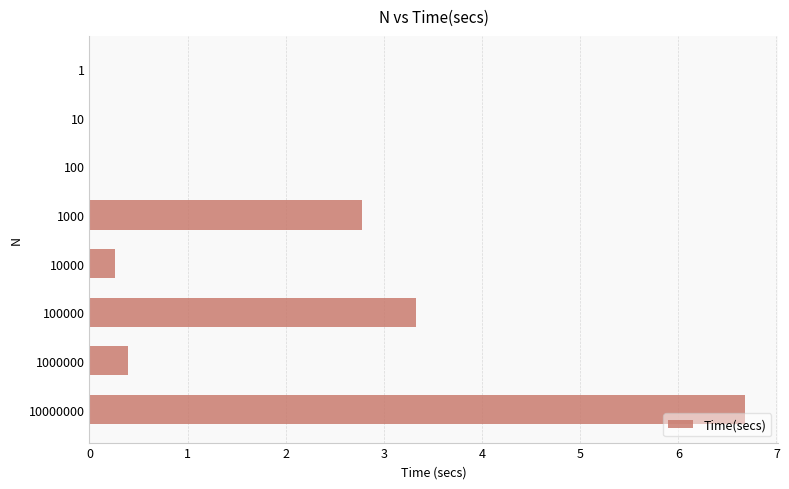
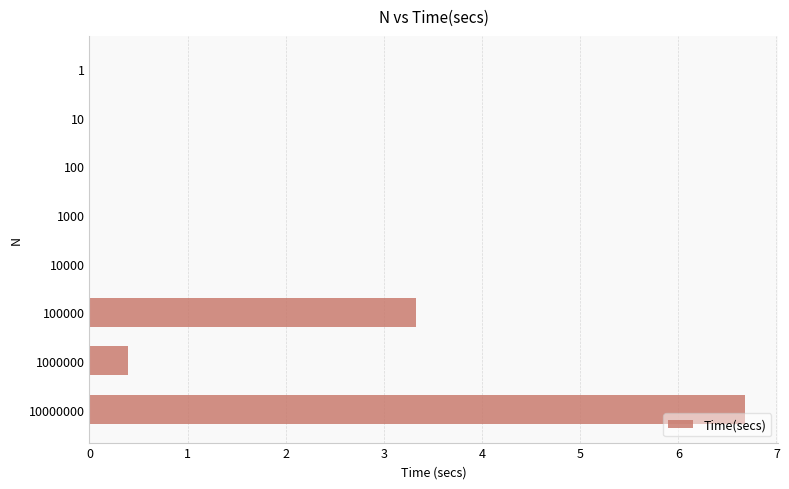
  {
-   "1000": 2.8,
-   "10000": 0.3,
+   "1000": 0.0,
+   "10000": 0.0,
    "100000": 3.3,
    "1000000": 0.4,
    "10000000": 6.7
  }
